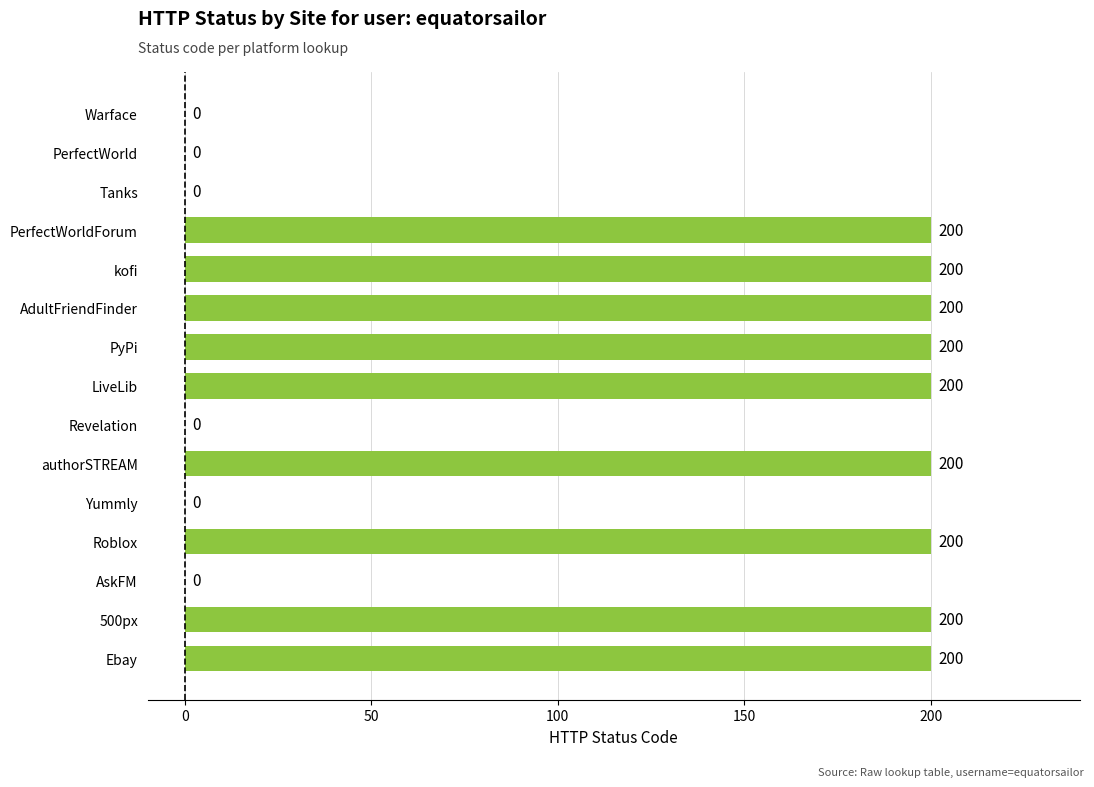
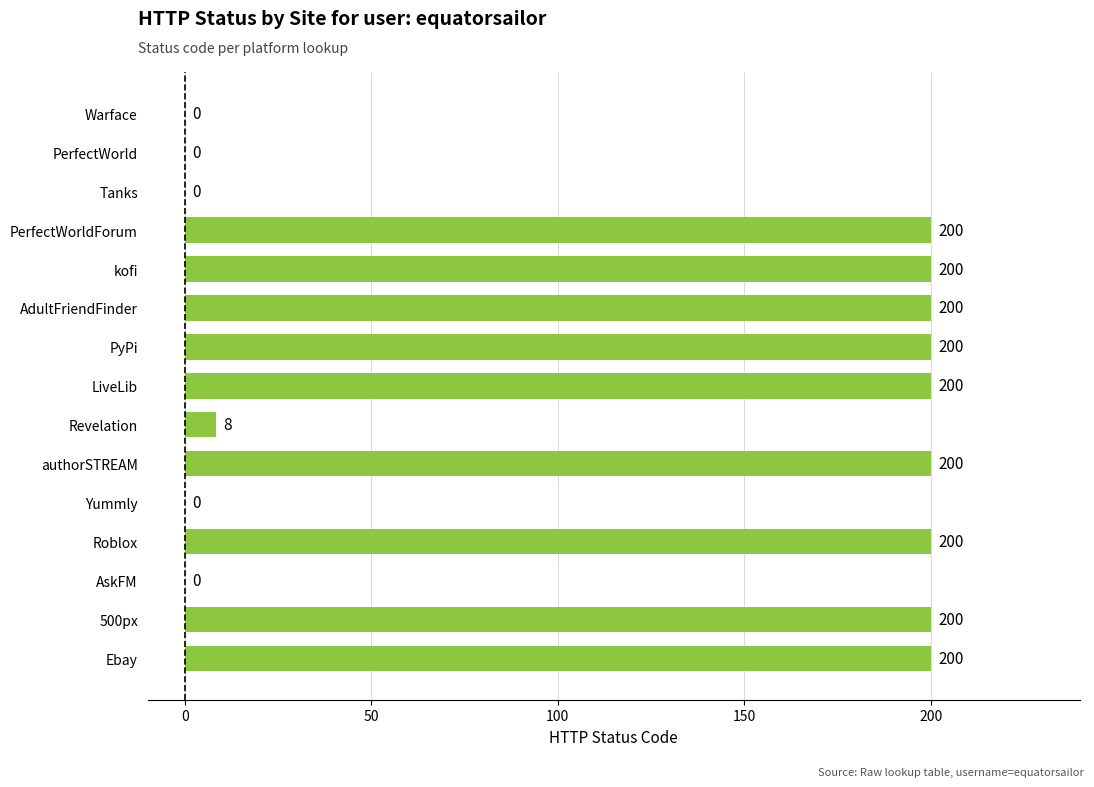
  {
    "Warface": 0,
    "PerfectWorld": 0,
    "Tanks": 0,
    "PerfectWorldForum": 200,
    "kofi": 200,
    "AdultFriendFinder": 200,
    "PyPi": 200,
    "LiveLib": 200,
-   "Revelation": 0,
+   "Revelation": 8,
    "authorSTREAM": 200,
    "Yummly": 0,
    "Roblox": 200,
    "AskFM": 0,
    "500px": 200,
    "Ebay": 200
  }
